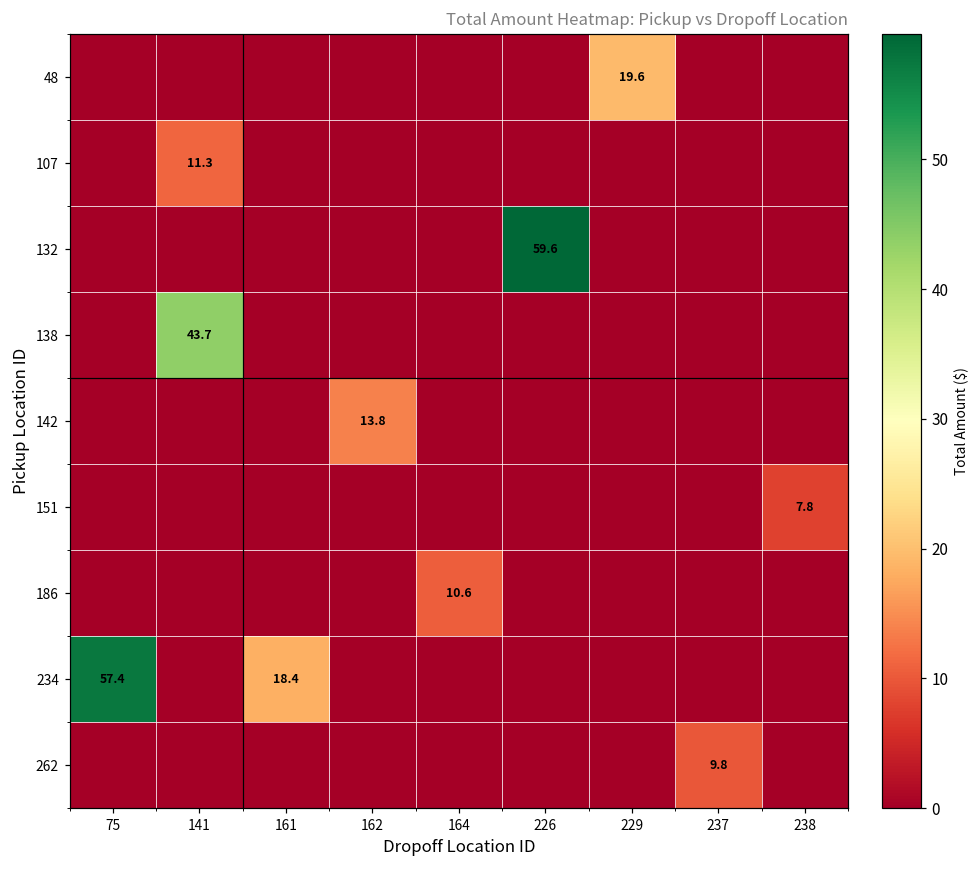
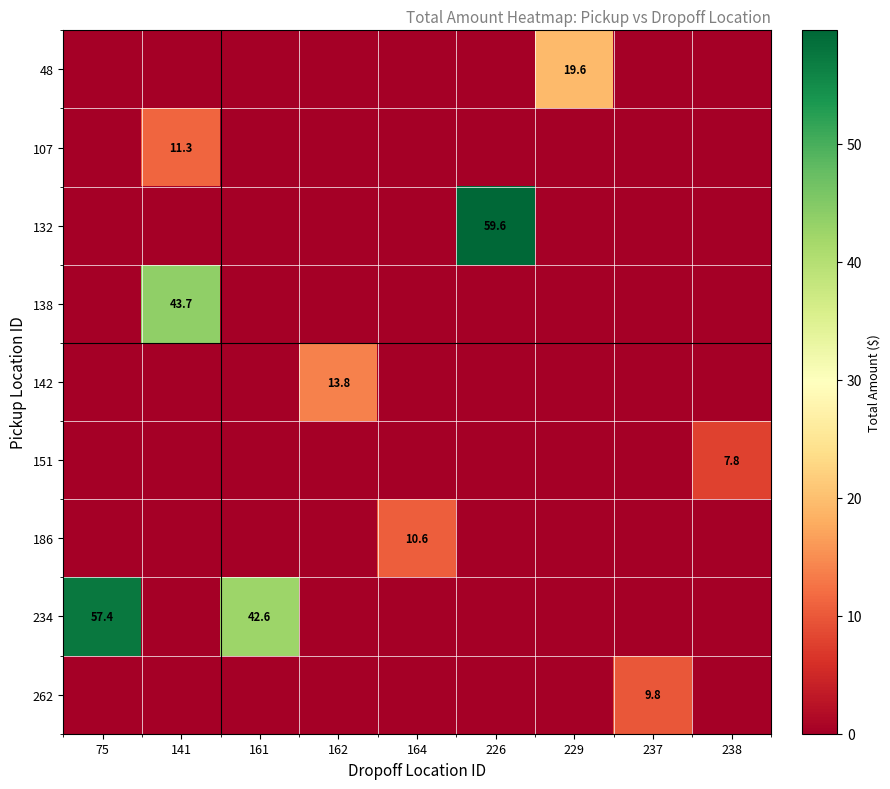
  {
    "48": {
      "229": 19.6
    },
    "107": {
      "141": 11.3
    },
    "132": {
      "226": 59.6
    },
    "138": {
      "141": 43.7
    },
    "142": {
      "162": 13.8
    },
    "151": {
      "238": 7.8
    },
    "186": {
      "164": 10.6
    },
    "234": {
      "75": 57.4,
-     "161": 18.4
+     "161": 42.6
    },
    "262": {
      "237": 9.8
    }
  }
